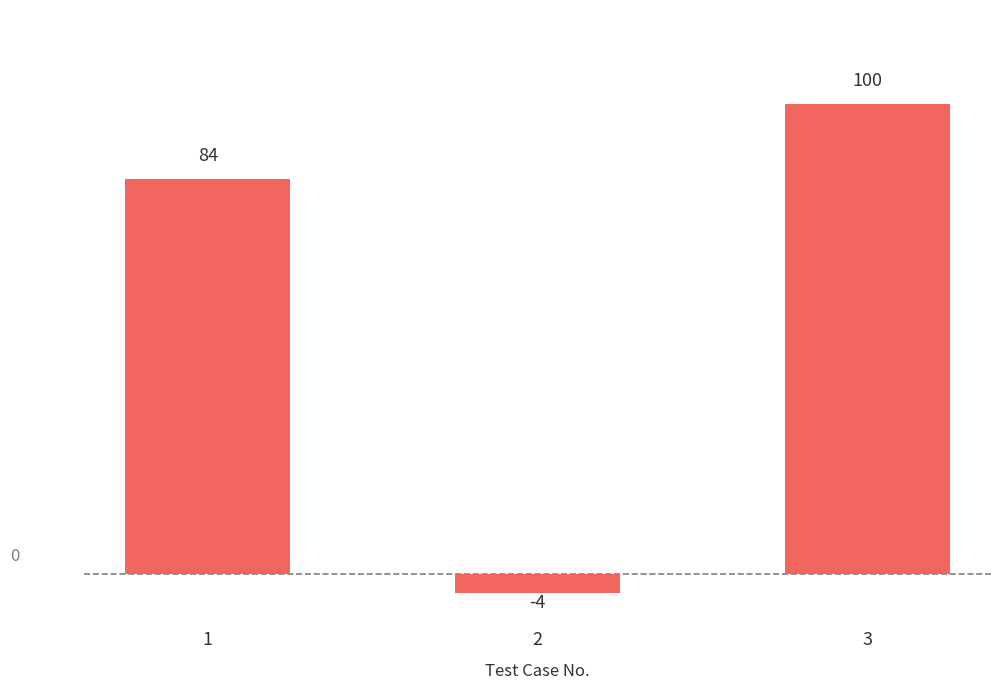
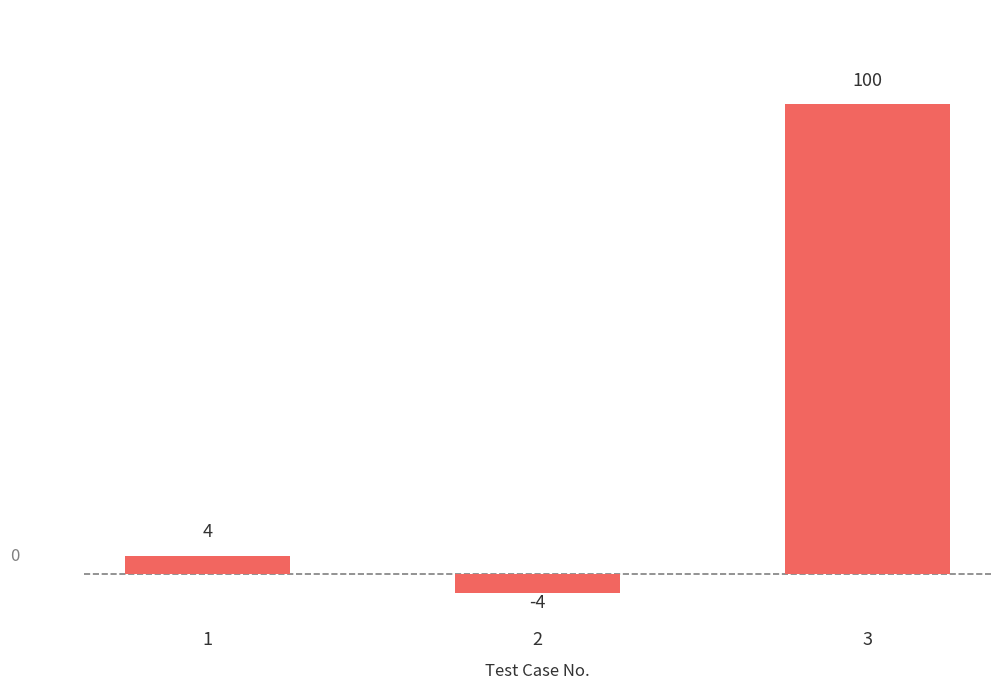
  {
-   "1": 84,
+   "1": 4,
    "2": -4,
    "3": 100
  }
